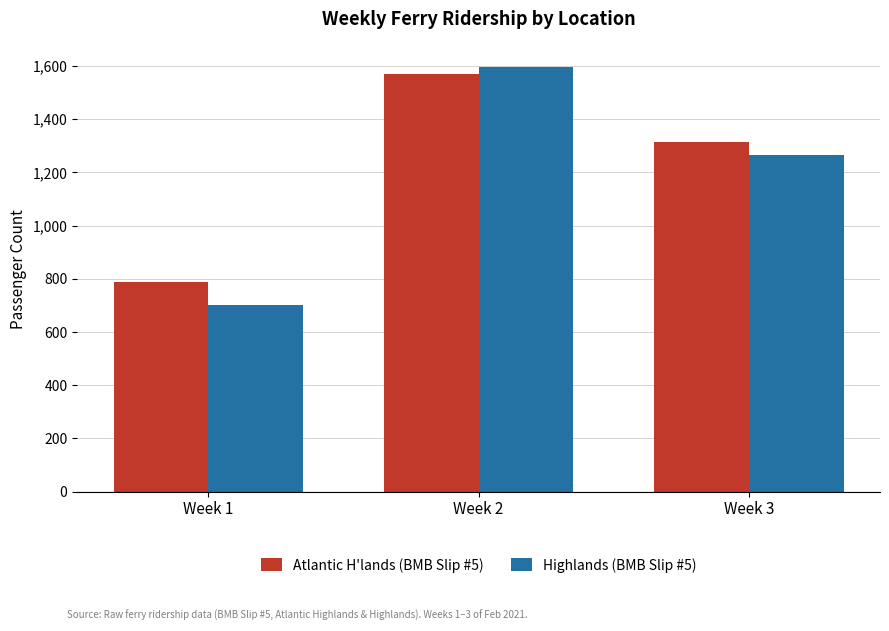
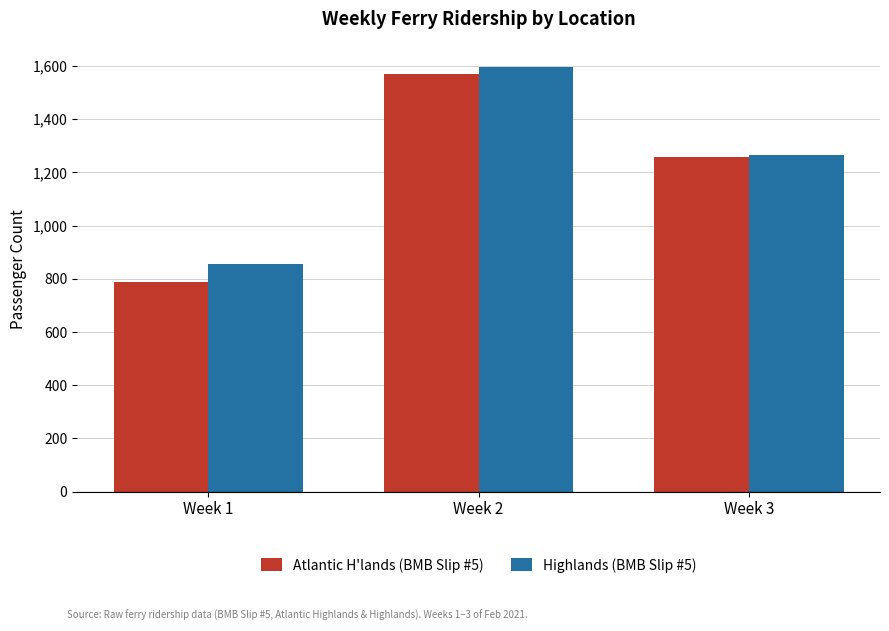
  {
    "Atlantic H'lands (BMB Slip #5)": {
      "Week 1": "790",
      "Week 2": "1,570",
-     "Week 3": "1,310"
+     "Week 3": "1,260"
    },
    "Highlands (BMB Slip #5)": {
-     "Week 1": "700",
+     "Week 1": "860",
      "Week 2": "1,600",
      "Week 3": "1,260"
    }
  }
